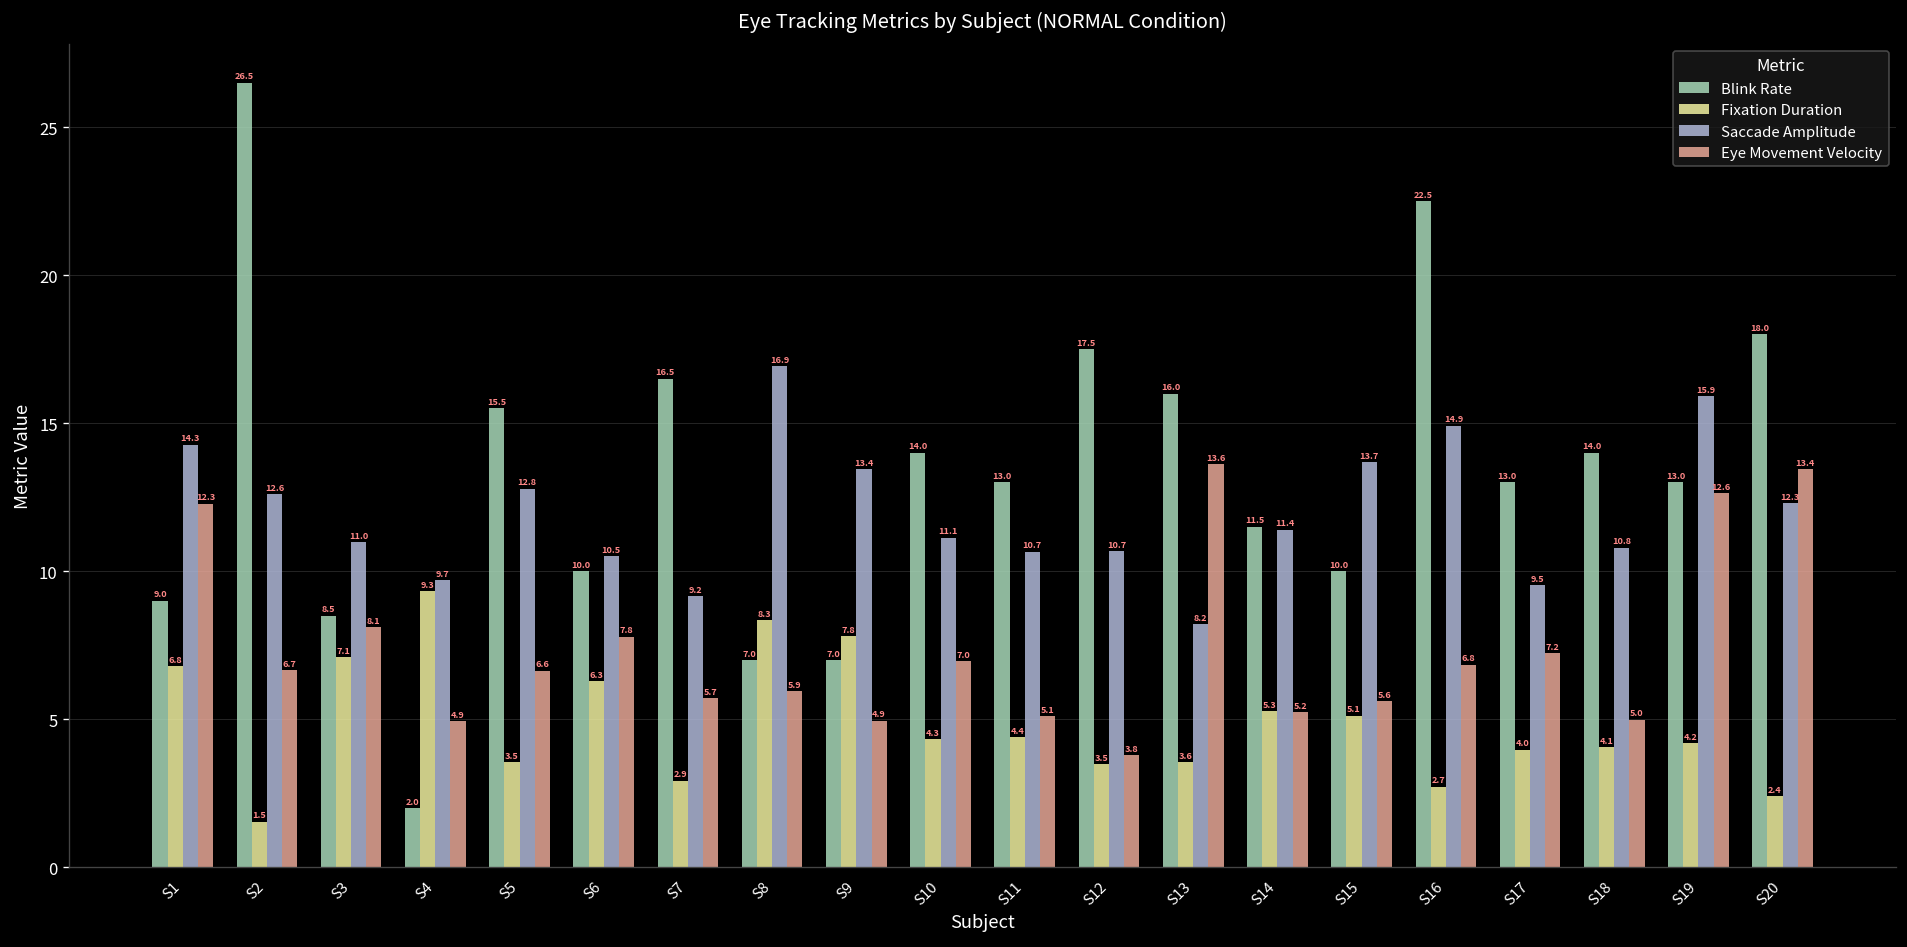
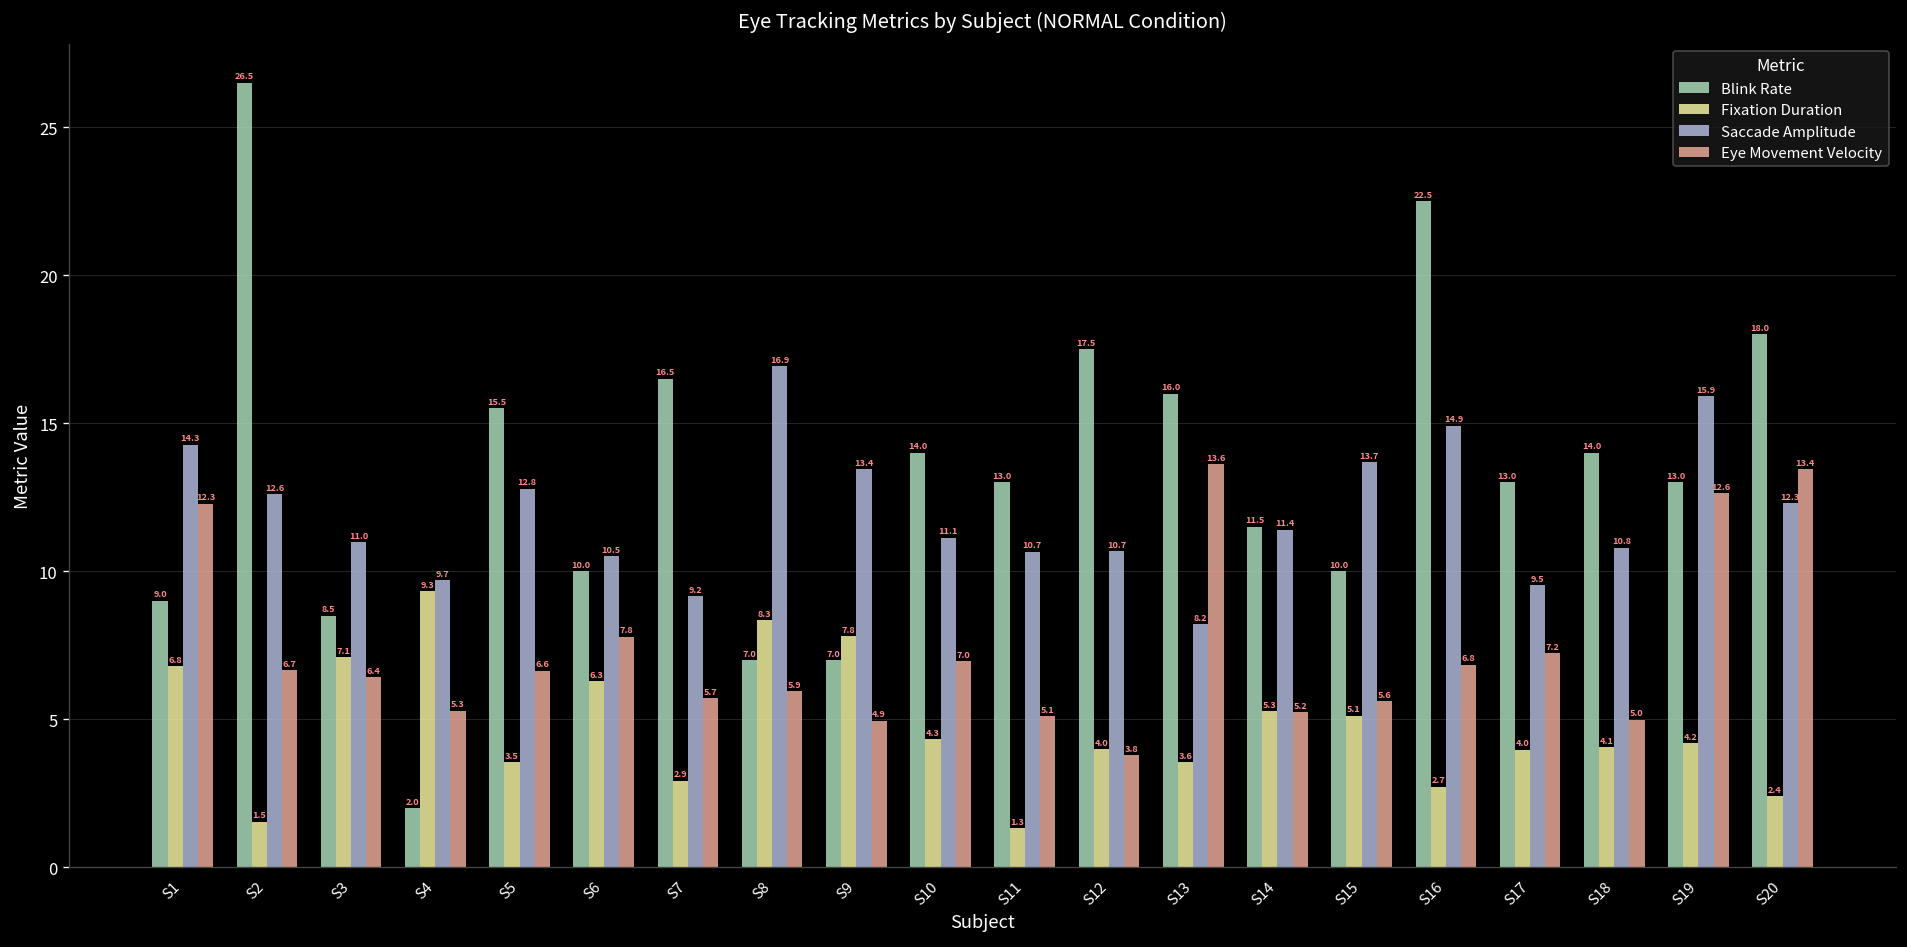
  {
    "Fixation Duration": {
      "S1": 6.8,
      "S2": 1.5,
      "S3": 7.1,
      "S4": 9.3,
      "S5": 3.5,
      "S6": 6.3,
      "S7": 2.9,
      "S8": 8.3,
      "S9": 7.8,
      "S10": 4.3,
-     "S11": 4.4,
-     "S12": 3.5,
+     "S11": 1.3,
+     "S12": 4.0,
      "S13": 3.6,
      "S14": 5.3,
      "S15": 5.1,
      "S16": 2.7,
      "S17": 4.0,
      "S18": 4.1,
      "S19": 4.2,
      "S20": 2.4
    },
    "Eye Movement Velocity": {
      "S1": 12.3,
      "S2": 6.7,
-     "S3": 8.1,
-     "S4": 4.9,
+     "S3": 6.4,
+     "S4": 5.3,
      "S5": 6.6,
      "S6": 7.8,
      "S7": 5.7,
      "S8": 5.9,
      "S9": 4.9,
      "S10": 7.0,
      "S11": 5.1,
      "S12": 3.8,
      "S13": 13.6,
      "S14": 5.2,
      "S15": 5.6,
      "S16": 6.8,
      "S17": 7.2,
      "S18": 5.0,
      "S19": 12.6,
      "S20": 13.4
    }
  }
